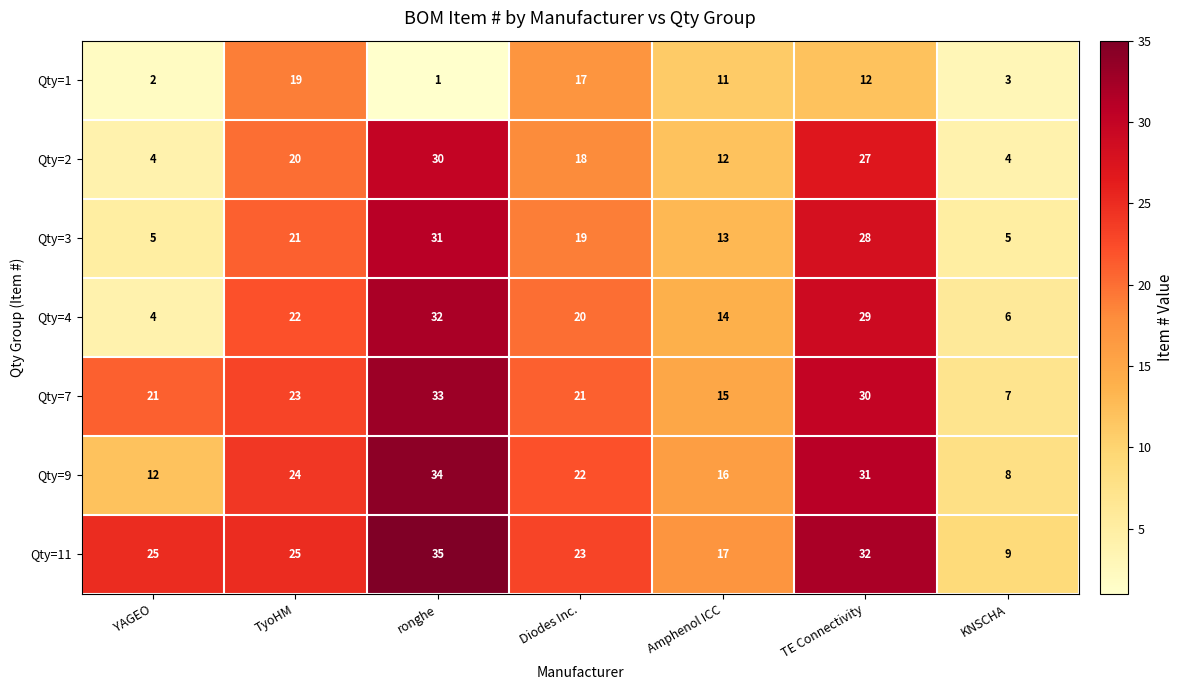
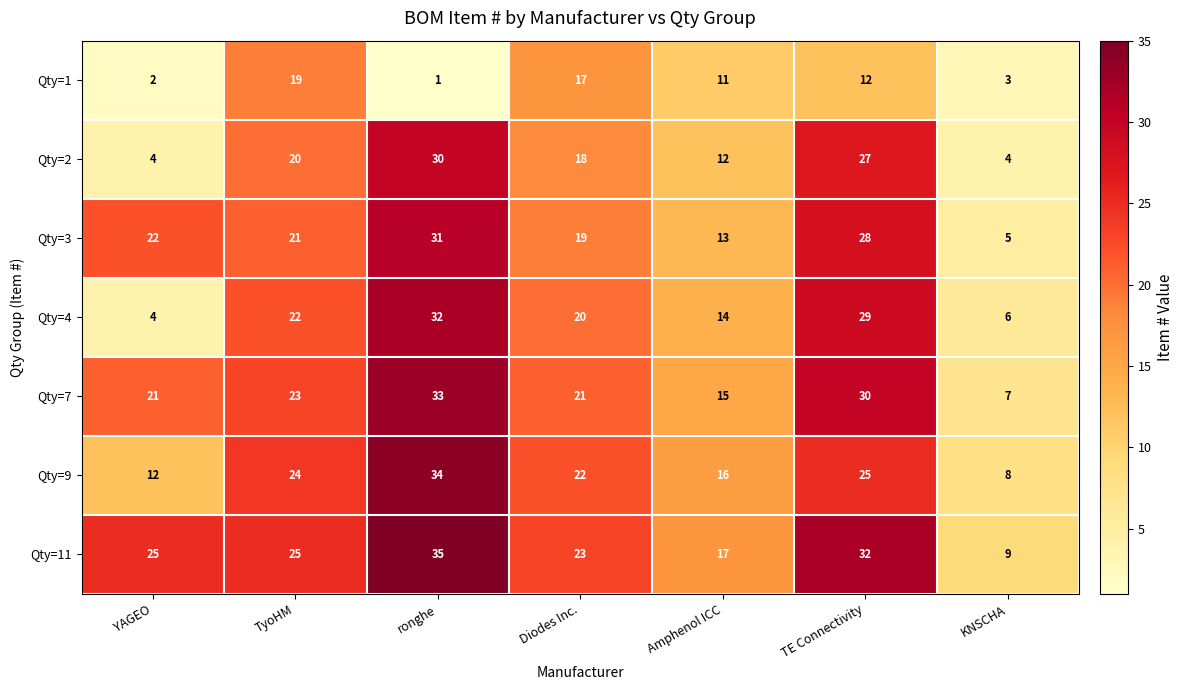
  {
    "Qty=1": {
      "YAGEO": 2,
      "TyoHM": 19,
      "ronghe": 1,
      "Diodes Inc.": 17,
      "Amphenol ICC": 11,
      "TE Connectivity": 12,
      "KNSCHA": 3
    },
    "Qty=2": {
      "YAGEO": 4,
      "TyoHM": 20,
      "ronghe": 30,
      "Diodes Inc.": 18,
      "Amphenol ICC": 12,
      "TE Connectivity": 27,
      "KNSCHA": 4
    },
    "Qty=3": {
-     "YAGEO": 5,
+     "YAGEO": 22,
      "TyoHM": 21,
      "ronghe": 31,
      "Diodes Inc.": 19,
      "Amphenol ICC": 13,
      "TE Connectivity": 28,
      "KNSCHA": 5
    },
    "Qty=4": {
      "YAGEO": 4,
      "TyoHM": 22,
      "ronghe": 32,
      "Diodes Inc.": 20,
      "Amphenol ICC": 14,
      "TE Connectivity": 29,
      "KNSCHA": 6
    },
    "Qty=7": {
      "YAGEO": 21,
      "TyoHM": 23,
      "ronghe": 33,
      "Diodes Inc.": 21,
      "Amphenol ICC": 15,
      "TE Connectivity": 30,
      "KNSCHA": 7
    },
    "Qty=9": {
      "YAGEO": 12,
      "TyoHM": 24,
      "ronghe": 34,
      "Diodes Inc.": 22,
      "Amphenol ICC": 16,
-     "TE Connectivity": 31,
+     "TE Connectivity": 25,
      "KNSCHA": 8
    },
    "Qty=11": {
      "YAGEO": 25,
      "TyoHM": 25,
      "ronghe": 35,
      "Diodes Inc.": 23,
      "Amphenol ICC": 17,
      "TE Connectivity": 32,
      "KNSCHA": 9
    }
  }
